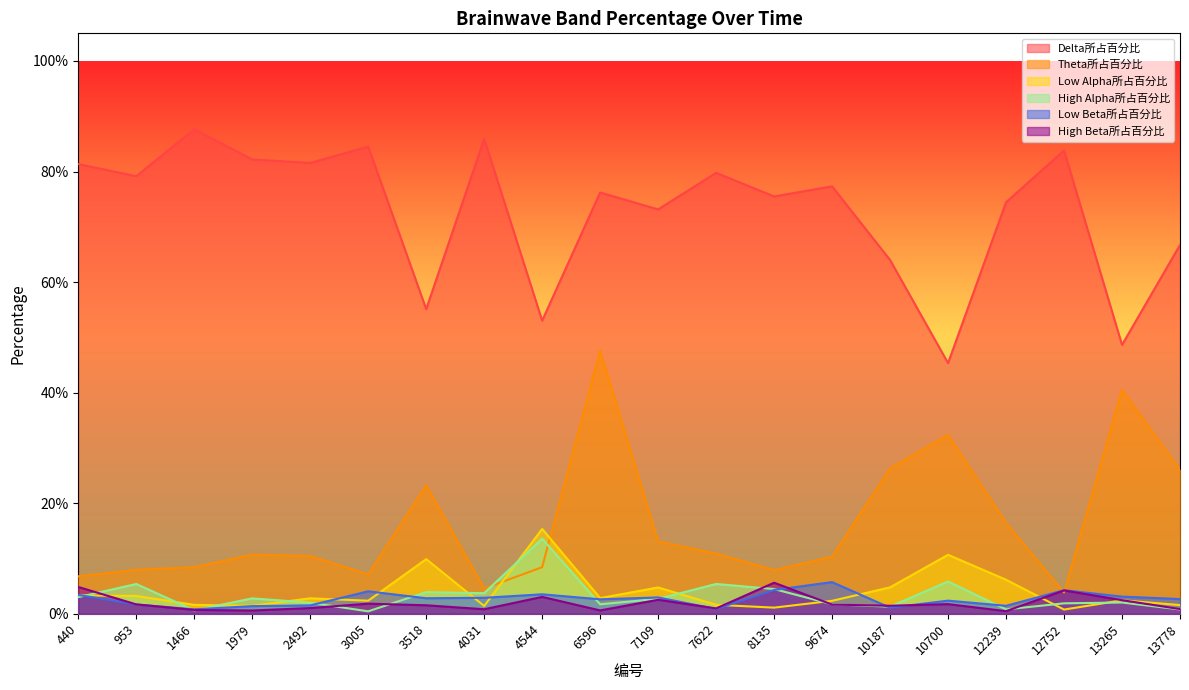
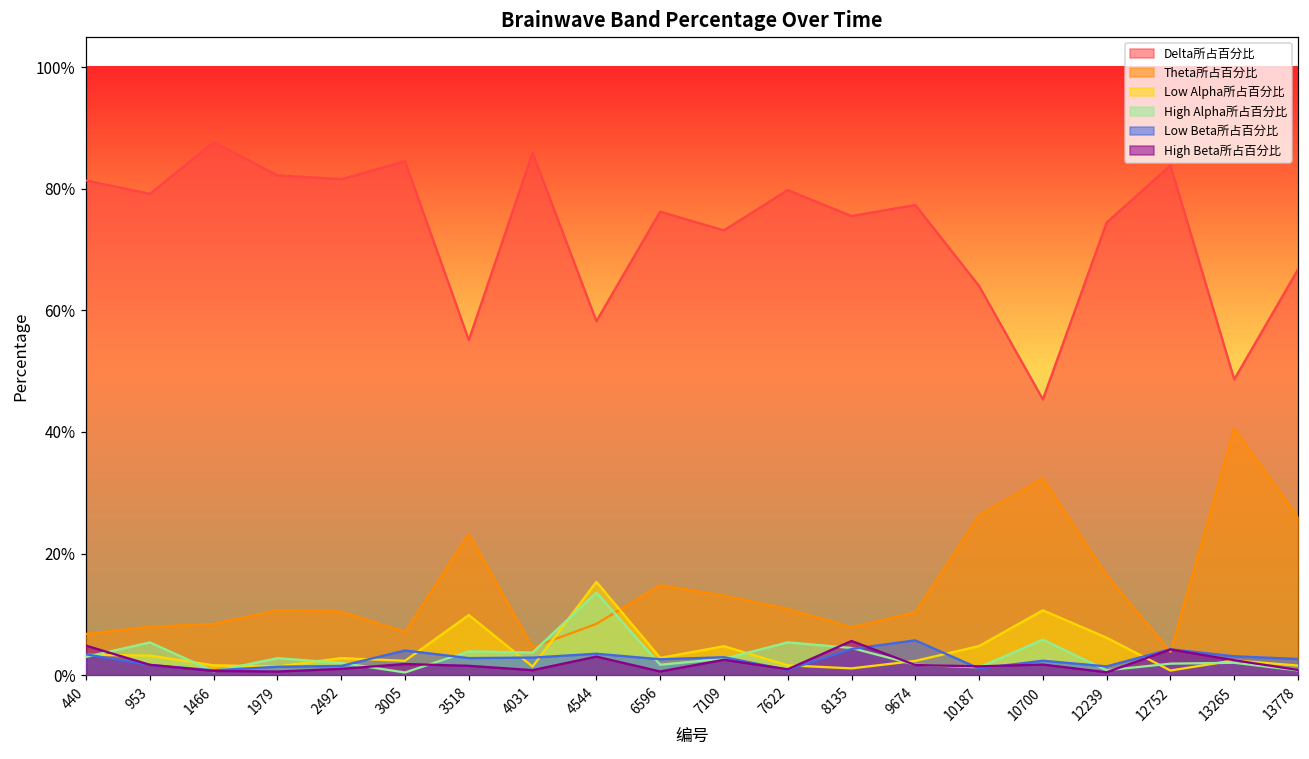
  {
    "Delta所占百分比": {
      "440": "81%",
      "953": "79%",
      "1466": "88%",
      "1979": "82%",
      "2492": "82%",
      "3005": "85%",
      "3518": "55%",
      "4031": "86%",
-     "4544": "53%",
+     "4544": "58%",
      "6596": "76%",
      "7109": "73%",
      "7622": "80%",
      "8135": "75%",
      "9674": "77%",
      "10187": "64%",
      "10700": "45%",
      "12239": "74%",
      "12752": "84%",
      "13265": "49%",
      "13778": "67%"
    },
    "Theta所占百分比": {
      "440": "7%",
      "953": "8%",
      "1466": "8%",
      "1979": "11%",
      "2492": "10%",
      "3005": "7%",
      "3518": "23%",
      "4031": "5%",
      "4544": "8%",
-     "6596": "48%",
+     "6596": "15%",
      "7109": "13%",
      "7622": "11%",
      "8135": "8%",
      "9674": "10%",
      "10187": "26%",
      "10700": "32%",
      "12239": "16%",
      "13265": "41%",
      "13778": "26%"
    },
    "Low Alpha所占百分比": {
      "953": "3%",
      "1466": "2%",
      "2492": "3%",
      "3005": "2%",
      "3518": "10%",
      "4031": "1%",
      "4544": "15%",
      "7109": "5%",
      "7622": "2%",
      "8135": "1%",
      "9674": "2%",
      "10187": "5%",
      "10700": "11%",
      "12239": "6%",
      "12752": "1%",
      "13778": "2%"
    },
    "High Alpha所占百分比": {
      "953": "5%",
      "1979": "3%",
      "2492": "2%",
      "3005": "0%",
      "3518": "4%",
      "4031": "4%",
      "4544": "14%",
      "6596": "2%",
      "7622": "5%",
      "10700": "6%",
      "12752": "2%"
    },
    "Low Beta所占百分比": {
      "2492": "2%",
      "3005": "4%",
      "3518": "3%",
      "4031": "3%",
      "4544": "4%",
      "9674": "6%",
      "10700": "2%",
      "12239": "1%",
      "13265": "3%",
      "13778": "3%"
    },
    "High Beta所占百分比": {
      "440": "5%",
      "1979": "1%",
      "2492": "1%",
      "3005": "2%",
      "3518": "2%",
      "4031": "1%",
      "4544": "3%",
      "6596": "1%",
      "8135": "6%",
      "10700": "2%"
    }
  }
